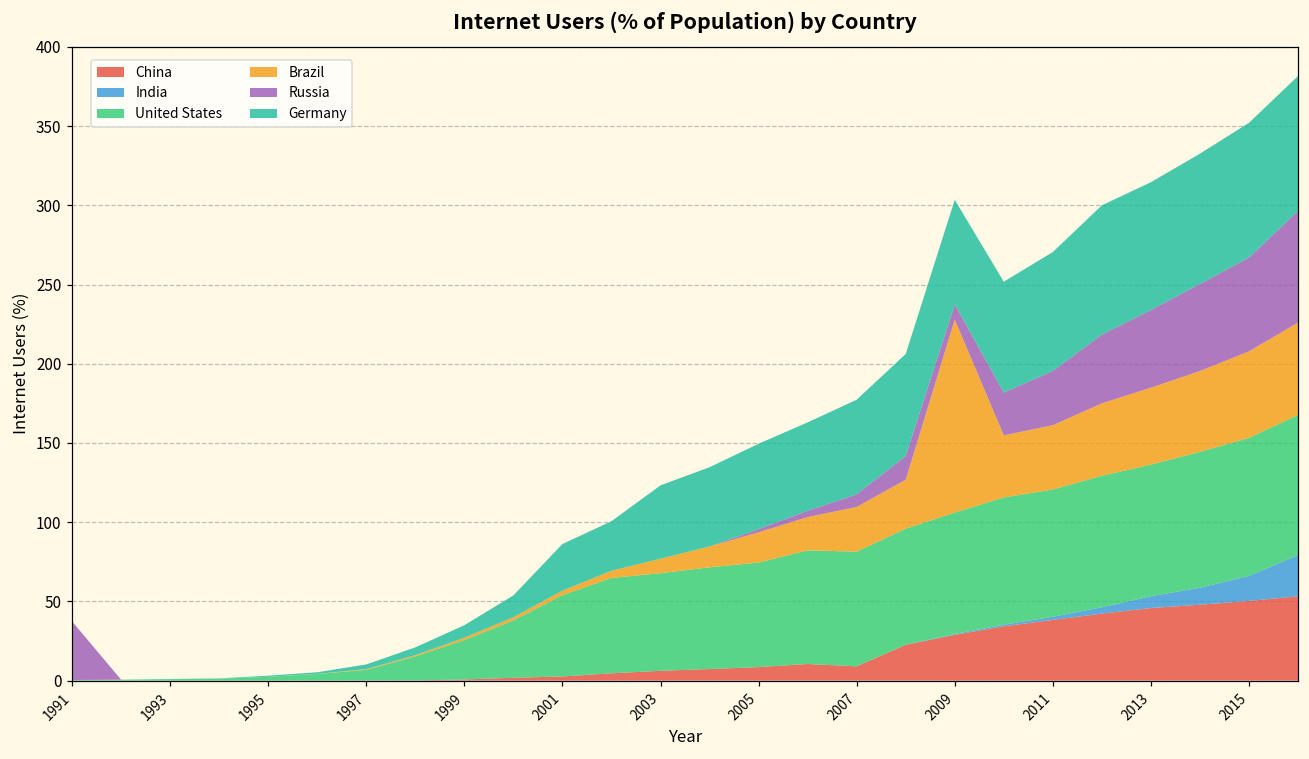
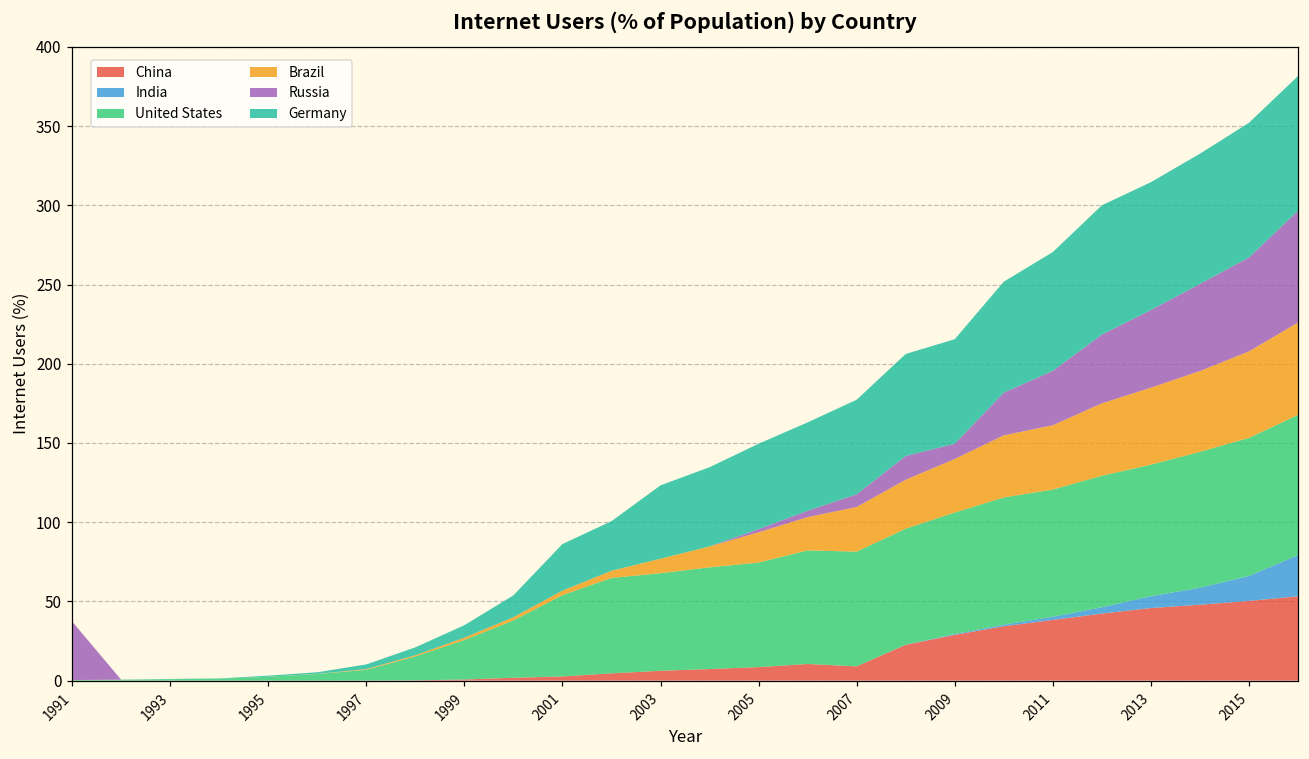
  {
    "China": {
      "2011": 38,
      "2013": 46,
      "2015": 50
    },
    "India": {
      "2011": 2,
      "2013": 8,
      "2015": 16
    },
    "Brazil": {
      "2005": 19,
      "2007": 28,
-     "2009": 122,
+     "2009": 34,
      "2011": 41,
      "2013": 49,
      "2015": 55
    },
    "Russia": {
      "2005": 2,
      "2007": 8,
      "2009": 10,
      "2011": 34,
      "2013": 49,
      "2015": 59
    }
  }
